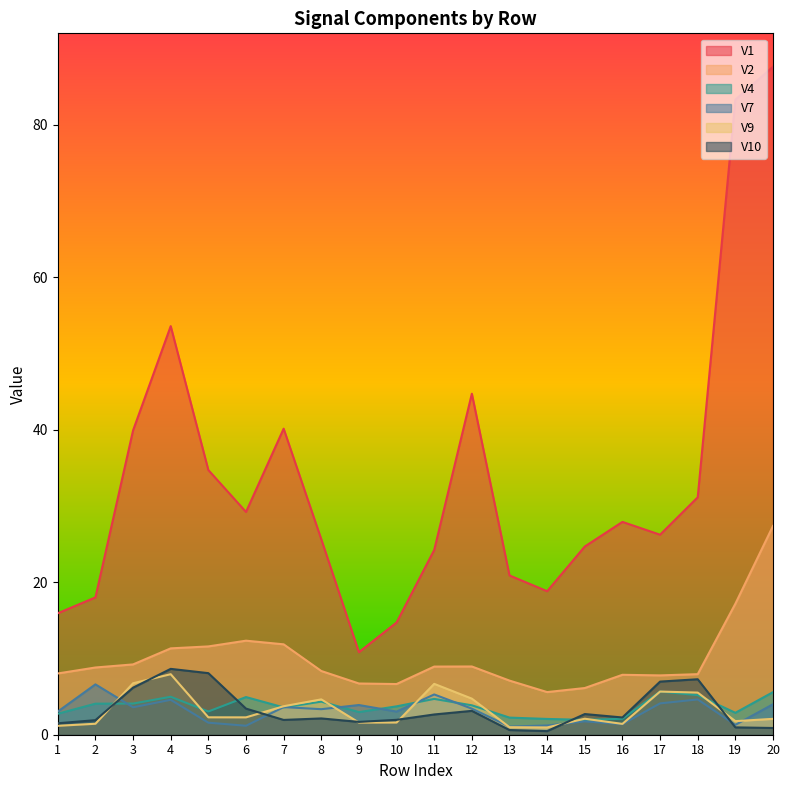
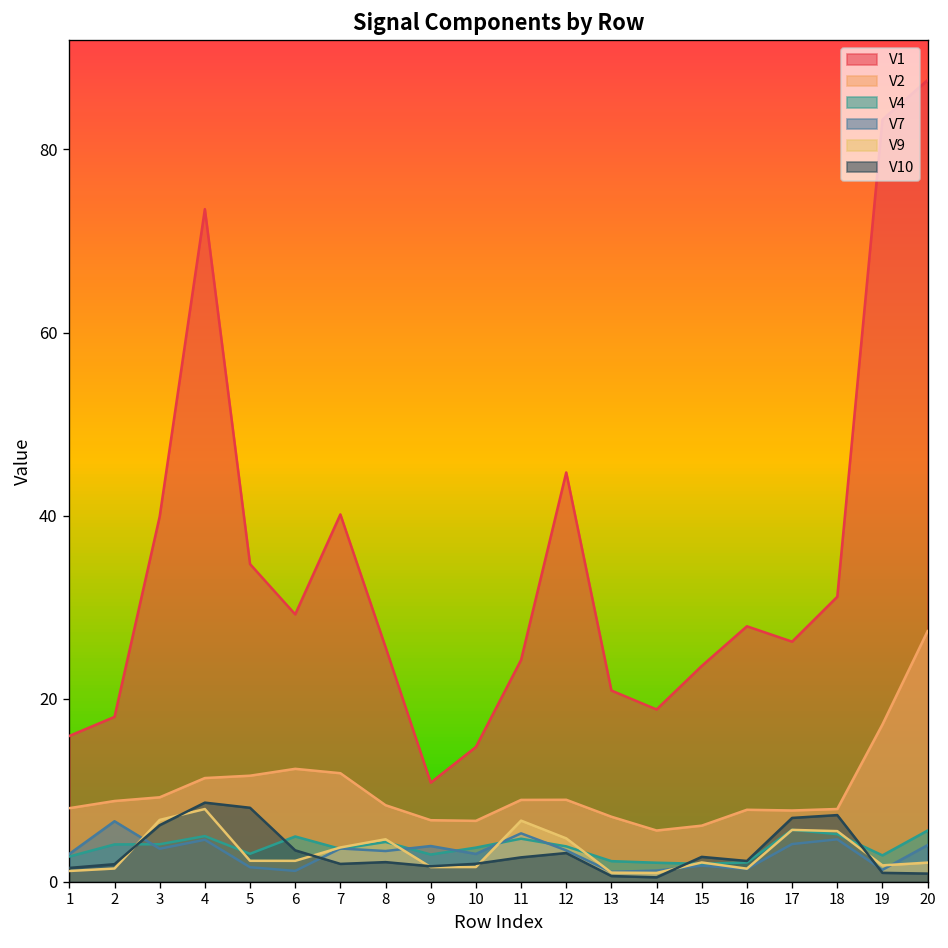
  {
    "V1": {
      "1": 16,
      "2": 18,
      "3": 40,
-     "4": 54,
+     "4": 73,
      "5": 35,
      "6": 29,
      "7": 40,
      "8": 26,
      "9": 11,
      "10": 15,
      "11": 24,
      "12": 45,
      "13": 21,
      "14": 19,
-     "15": 25,
+     "15": 24,
      "16": 28,
      "17": 26,
      "18": 31,
      "20": 88
    },
    "V10": {
      "2": 2,
      "3": 6,
      "4": 9,
      "5": 8,
      "6": 3,
      "7": 2,
      "8": 2,
      "10": 2,
      "11": 3,
      "13": 1,
      "14": 0,
      "15": 3,
      "17": 7,
      "18": 7,
      "20": 1
    }
  }
